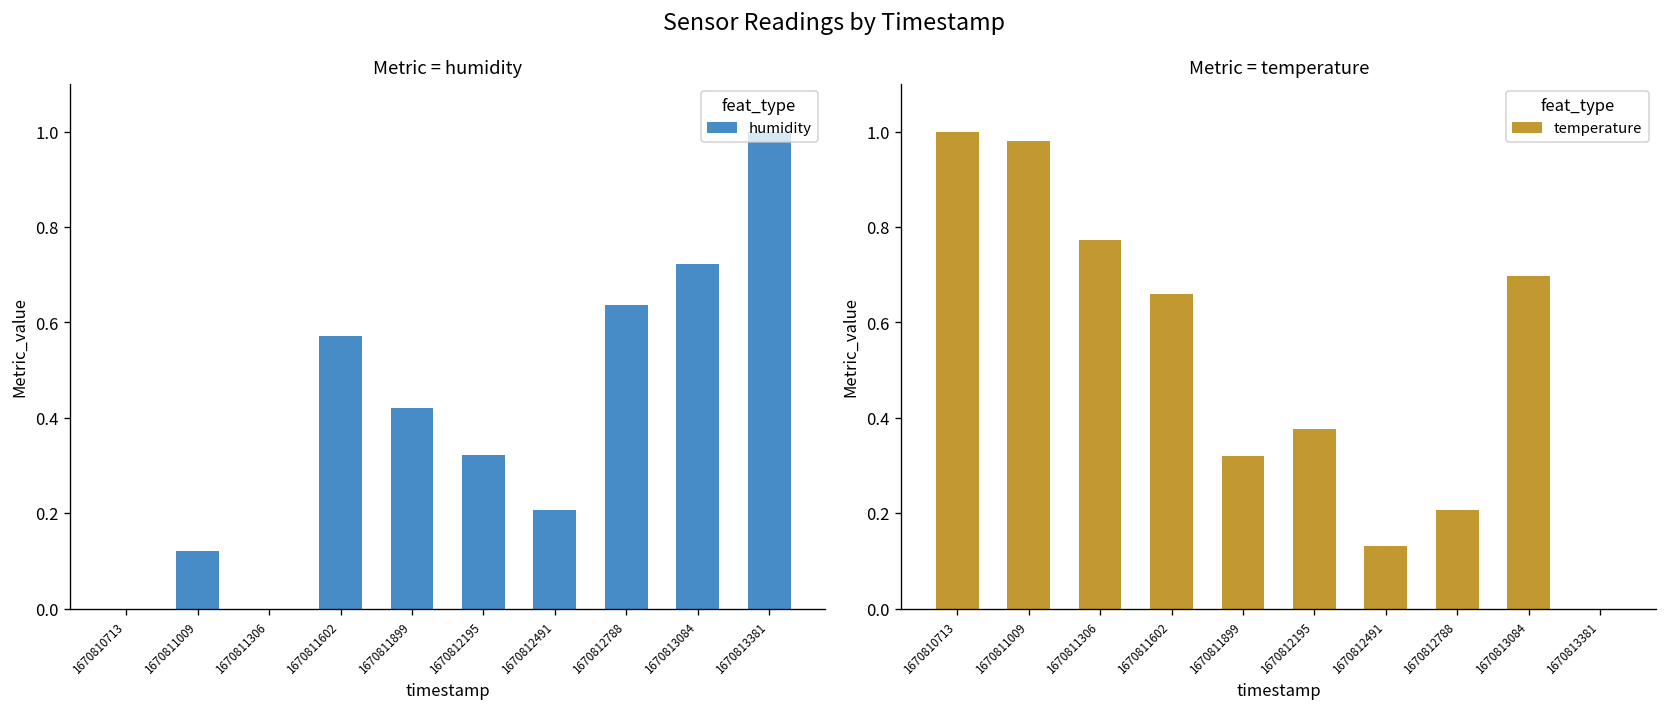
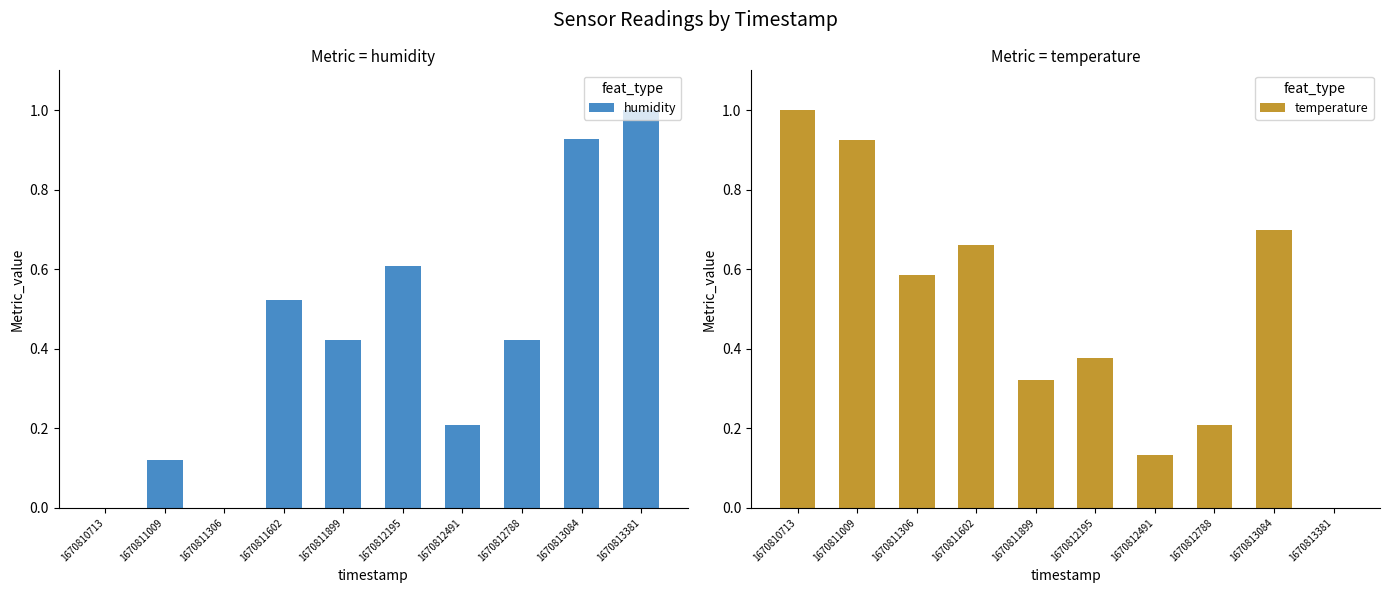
  {
    "Metric = humidity": {
      "1670810713": 0.00,
      "1670811009": 0.12,
      "1670811306": 0.00,
-     "1670811602": 0.57,
+     "1670811602": 0.52,
      "1670811899": 0.42,
-     "1670812195": 0.32,
+     "1670812195": 0.61,
      "1670812491": 0.21,
-     "1670812788": 0.64,
-     "1670813084": 0.72
+     "1670812788": 0.42,
+     "1670813084": 0.93
    },
    "Metric = temperature": {
      "1670810713": 1.00,
-     "1670811009": 0.98,
-     "1670811306": 0.77,
+     "1670811009": 0.92,
+     "1670811306": 0.58,
      "1670811602": 0.66,
      "1670811899": 0.32,
      "1670812195": 0.38,
      "1670812491": 0.13,
      "1670812788": 0.21,
      "1670813084": 0.70,
      "1670813381": 0.00
    }
  }
